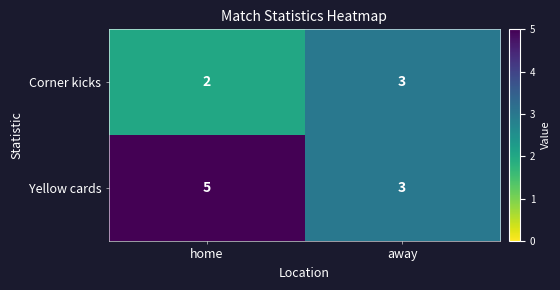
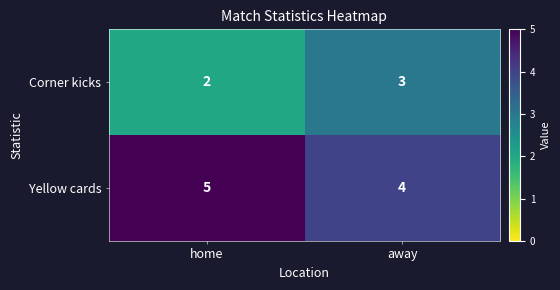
  {
    "Corner kicks": {
      "home": 2,
      "away": 3
    },
    "Yellow cards": {
      "home": 5,
-     "away": 3
+     "away": 4
    }
  }
